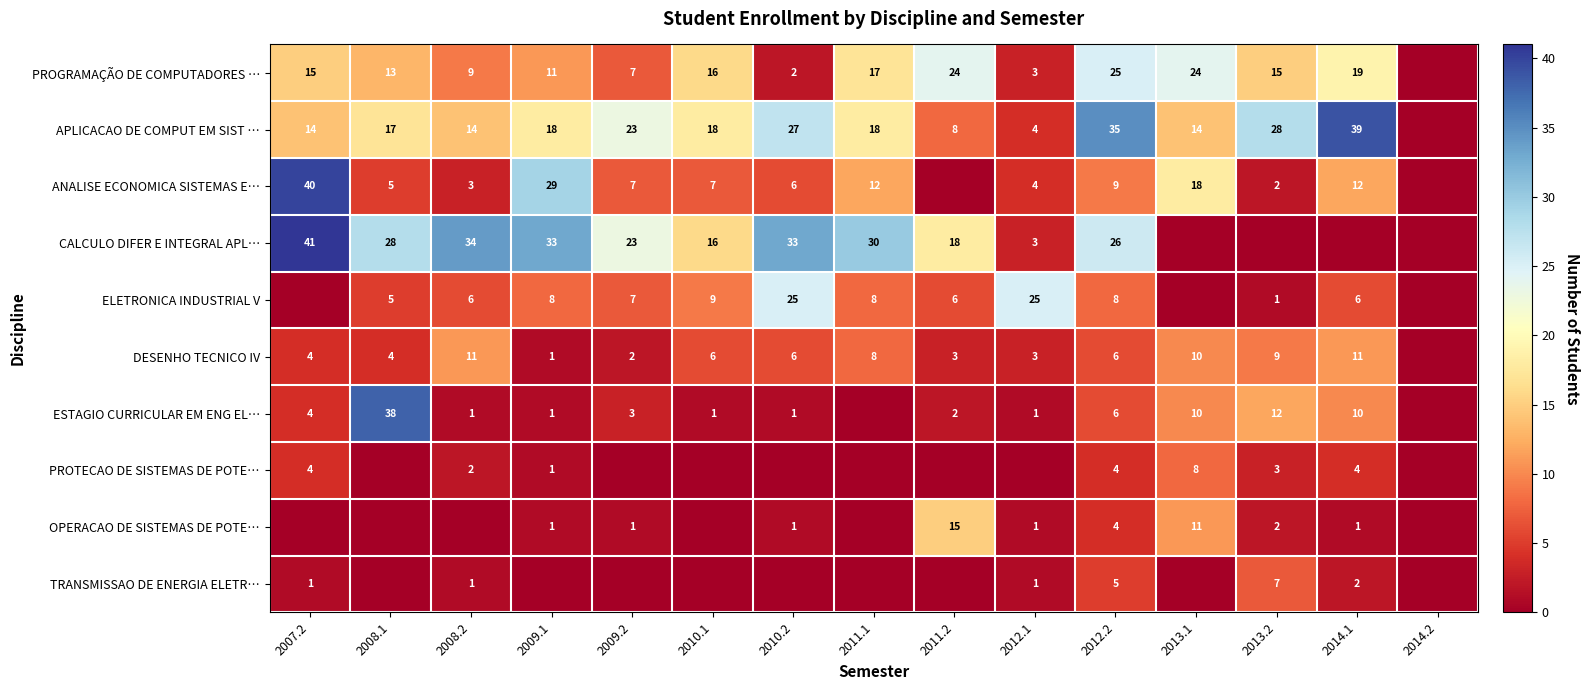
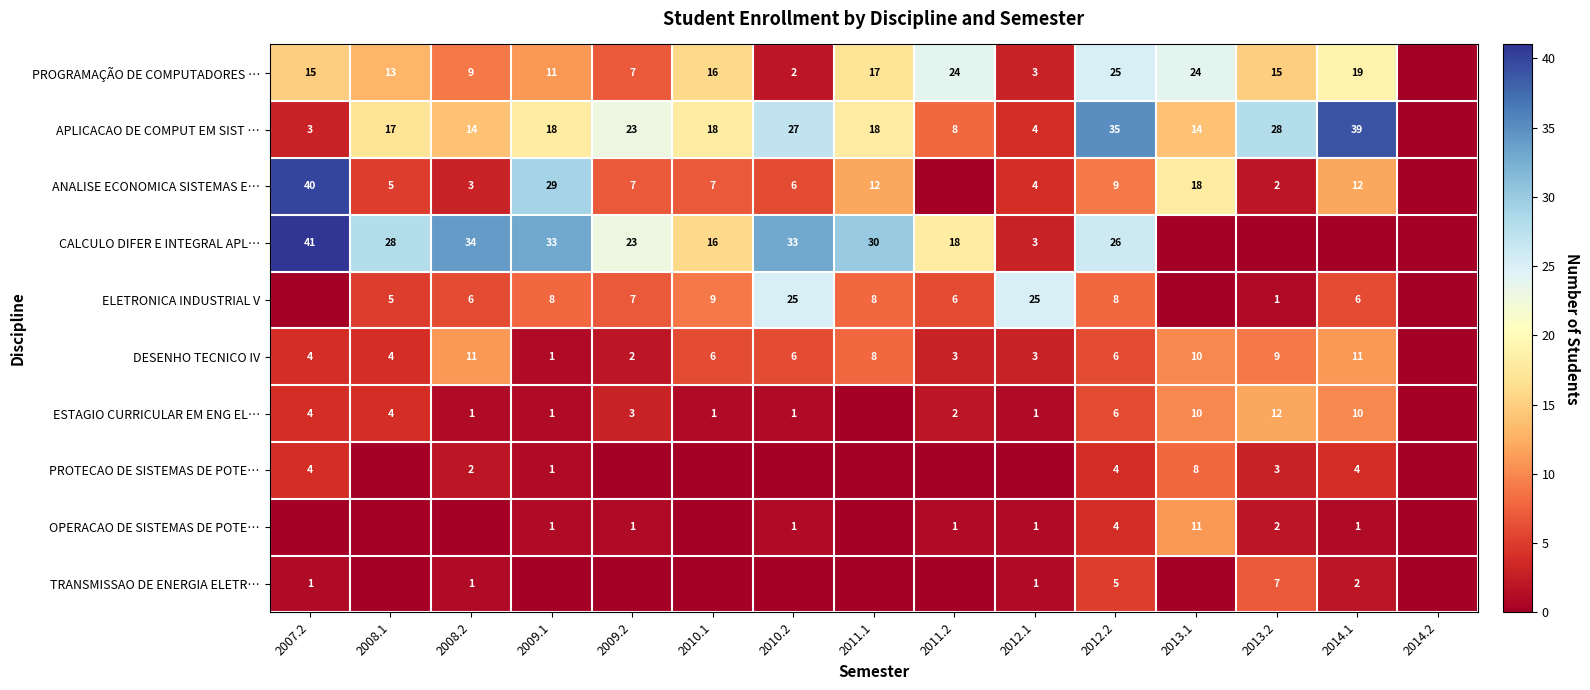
  {
    "PROGRAMAÇÃO DE COMPUTADORES …": {
      "2007.2": 15,
      "2008.1": 13,
      "2008.2": 9,
      "2009.1": 11,
      "2009.2": 7,
      "2010.1": 16,
      "2010.2": 2,
      "2011.1": 17,
      "2011.2": 24,
      "2012.1": 3,
      "2012.2": 25,
      "2013.1": 24,
      "2013.2": 15,
      "2014.1": 19
    },
    "APLICACAO DE COMPUT EM SIST …": {
-     "2007.2": 14,
+     "2007.2": 3,
      "2008.1": 17,
      "2008.2": 14,
      "2009.1": 18,
      "2009.2": 23,
      "2010.1": 18,
      "2010.2": 27,
      "2011.1": 18,
      "2011.2": 8,
      "2012.1": 4,
      "2012.2": 35,
      "2013.1": 14,
      "2013.2": 28,
      "2014.1": 39
    },
    "ANALISE ECONOMICA SISTEMAS E…": {
      "2007.2": 40,
      "2008.1": 5,
      "2008.2": 3,
      "2009.1": 29,
      "2009.2": 7,
      "2010.1": 7,
      "2010.2": 6,
      "2011.1": 12,
      "2012.1": 4,
      "2012.2": 9,
      "2013.1": 18,
      "2013.2": 2,
      "2014.1": 12
    },
    "CALCULO DIFER E INTEGRAL APL…": {
      "2007.2": 41,
      "2008.1": 28,
      "2008.2": 34,
      "2009.1": 33,
      "2009.2": 23,
      "2010.1": 16,
      "2010.2": 33,
      "2011.1": 30,
      "2011.2": 18,
      "2012.1": 3,
      "2012.2": 26
    },
    "ELETRONICA INDUSTRIAL V": {
      "2008.1": 5,
      "2008.2": 6,
      "2009.1": 8,
      "2009.2": 7,
      "2010.1": 9,
      "2010.2": 25,
      "2011.1": 8,
      "2011.2": 6,
      "2012.1": 25,
      "2012.2": 8,
      "2013.2": 1,
      "2014.1": 6
    },
    "DESENHO TECNICO IV": {
      "2007.2": 4,
      "2008.1": 4,
      "2008.2": 11,
      "2009.1": 1,
      "2009.2": 2,
      "2010.1": 6,
      "2010.2": 6,
      "2011.1": 8,
      "2011.2": 3,
      "2012.1": 3,
      "2012.2": 6,
      "2013.1": 10,
      "2013.2": 9,
      "2014.1": 11
    },
    "ESTAGIO CURRICULAR EM ENG EL…": {
      "2007.2": 4,
-     "2008.1": 38,
+     "2008.1": 4,
      "2008.2": 1,
      "2009.1": 1,
      "2009.2": 3,
      "2010.1": 1,
      "2010.2": 1,
      "2011.2": 2,
      "2012.1": 1,
      "2012.2": 6,
      "2013.1": 10,
      "2013.2": 12,
      "2014.1": 10
    },
    "PROTECAO DE SISTEMAS DE POTE…": {
      "2007.2": 4,
      "2008.2": 2,
      "2009.1": 1,
      "2012.2": 4,
      "2013.1": 8,
      "2013.2": 3,
      "2014.1": 4
    },
    "OPERACAO DE SISTEMAS DE POTE…": {
      "2009.1": 1,
      "2009.2": 1,
      "2010.2": 1,
-     "2011.2": 15,
+     "2011.2": 1,
      "2012.1": 1,
      "2012.2": 4,
      "2013.1": 11,
      "2013.2": 2,
      "2014.1": 1
    },
    "TRANSMISSAO DE ENERGIA ELETR…": {
      "2007.2": 1,
      "2008.2": 1,
      "2012.1": 1,
      "2012.2": 5,
      "2013.2": 7,
      "2014.1": 2
    }
  }
